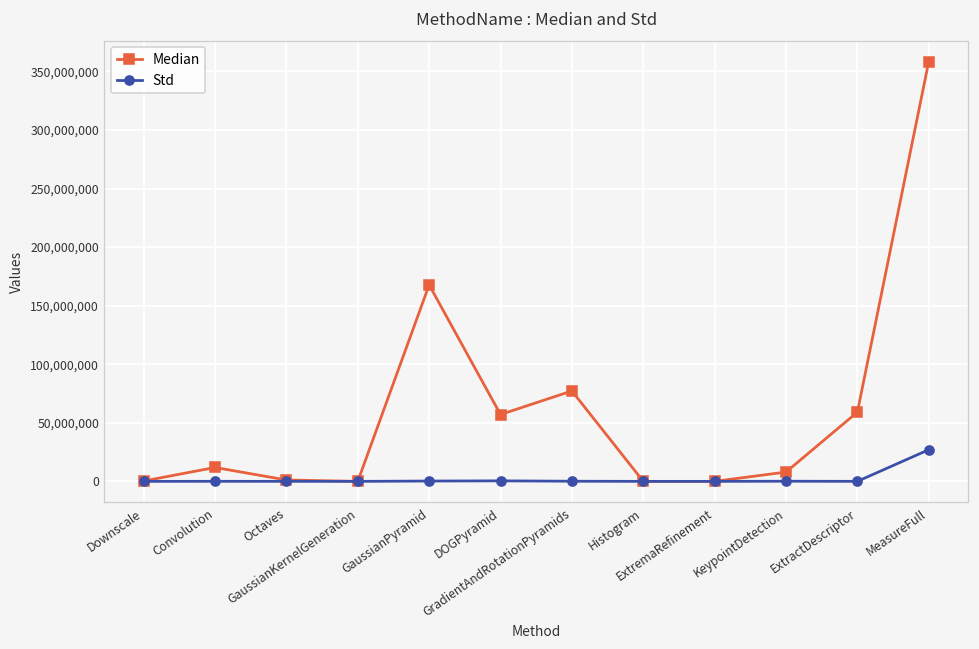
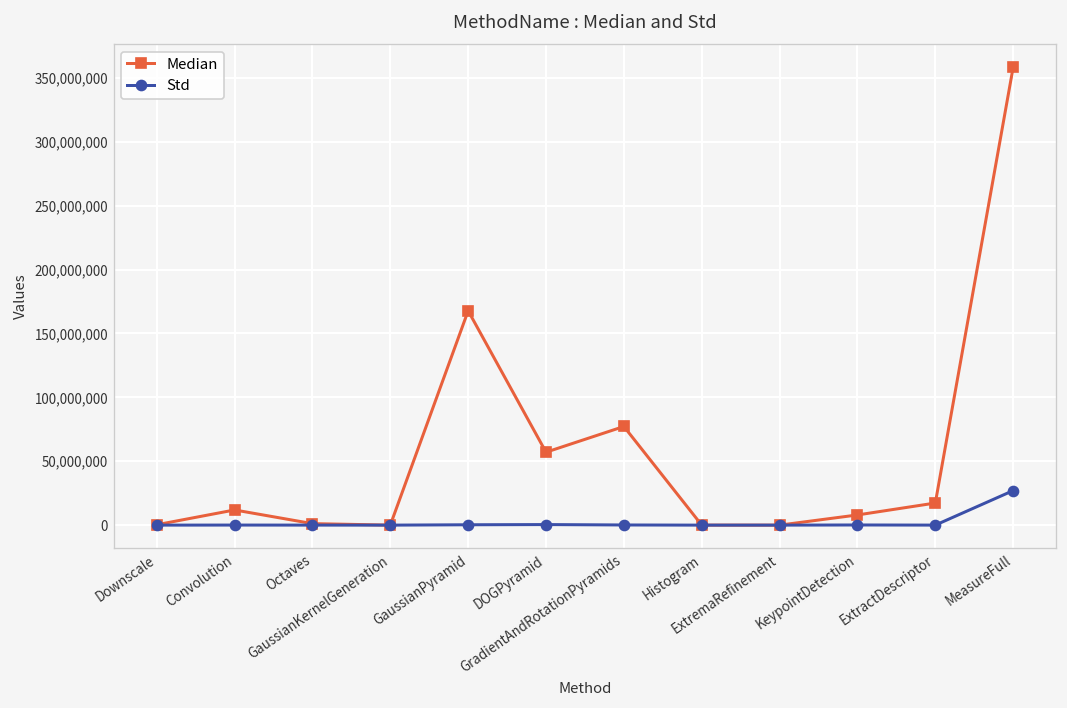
  {
    "Median": {
      "Convolution": "12,000,000",
      "GaussianPyramid": "168,000,000",
      "DOGPyramid": "57,000,000",
      "GradientAndRotationPyramids": "77,000,000",
      "KeypointDetection": "8,000,000",
-     "ExtractDescriptor": "59,000,000",
+     "ExtractDescriptor": "17,000,000",
      "MeasureFull": "358,000,000"
    },
    "Std": {
      "Convolution": "0",
      "GaussianPyramid": "0",
      "DOGPyramid": "0",
      "GradientAndRotationPyramids": "0",
      "KeypointDetection": "0",
      "ExtractDescriptor": "0",
      "MeasureFull": "27,000,000"
    }
  }
